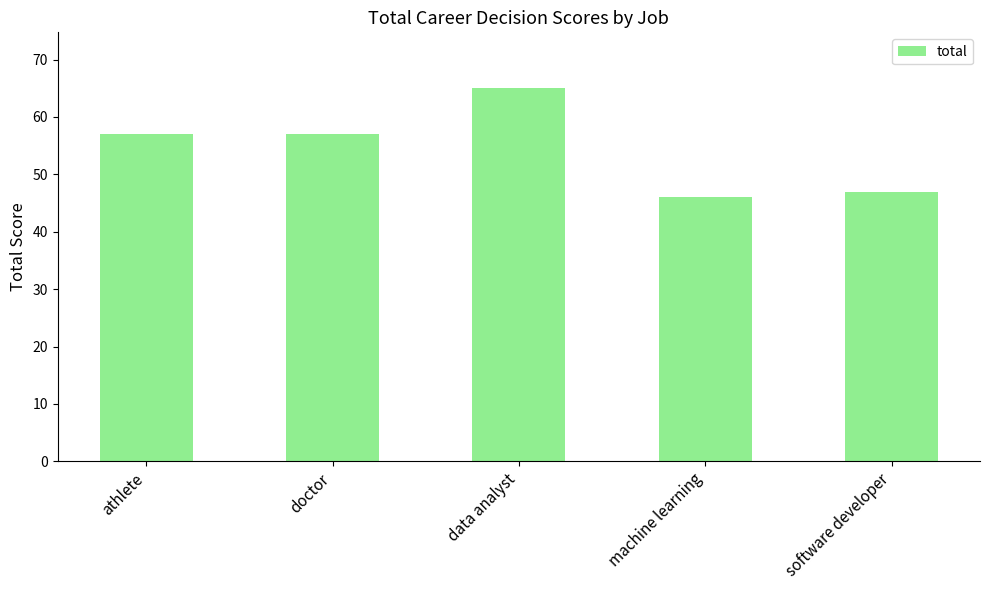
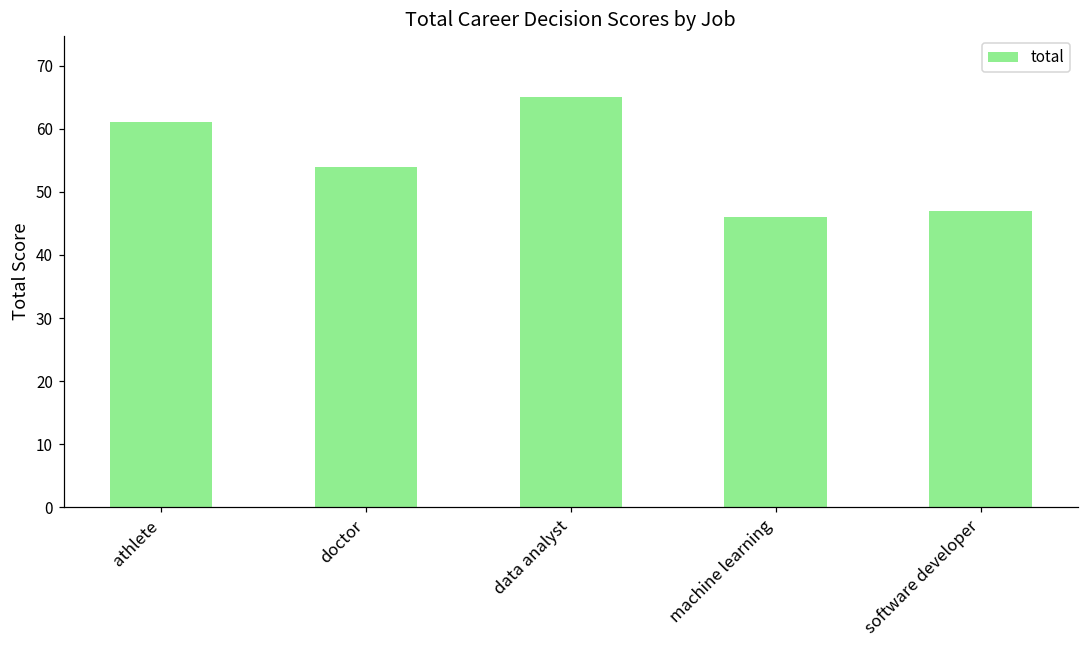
  {
-   "athlete": 57,
-   "doctor": 57,
+   "athlete": 61,
+   "doctor": 54,
    "data analyst": 65,
    "machine learning": 46,
    "software developer": 47
  }
